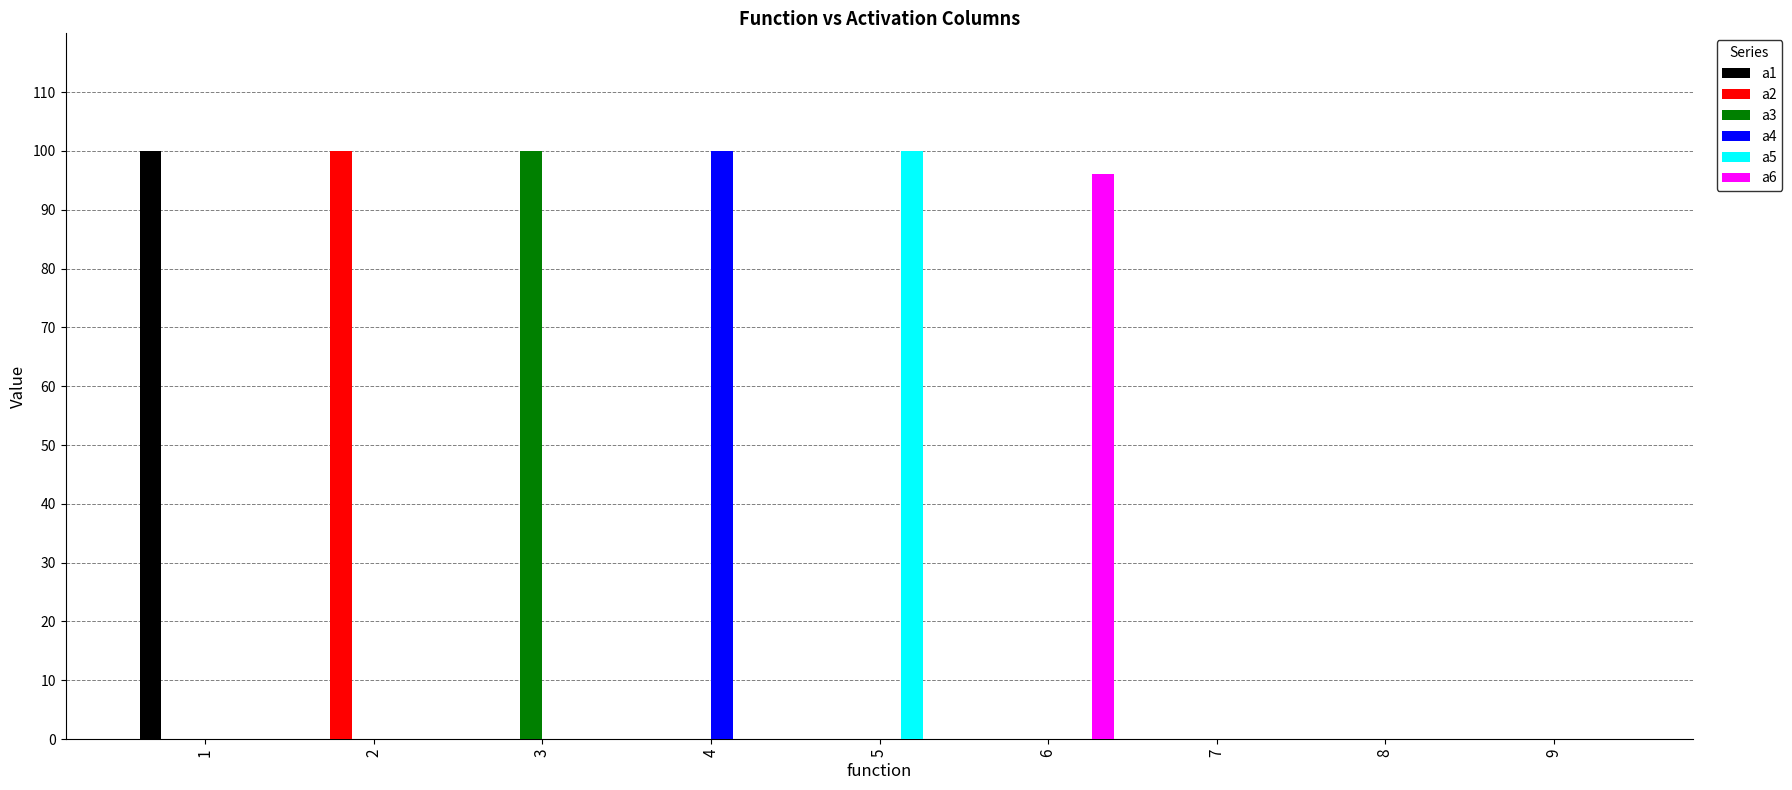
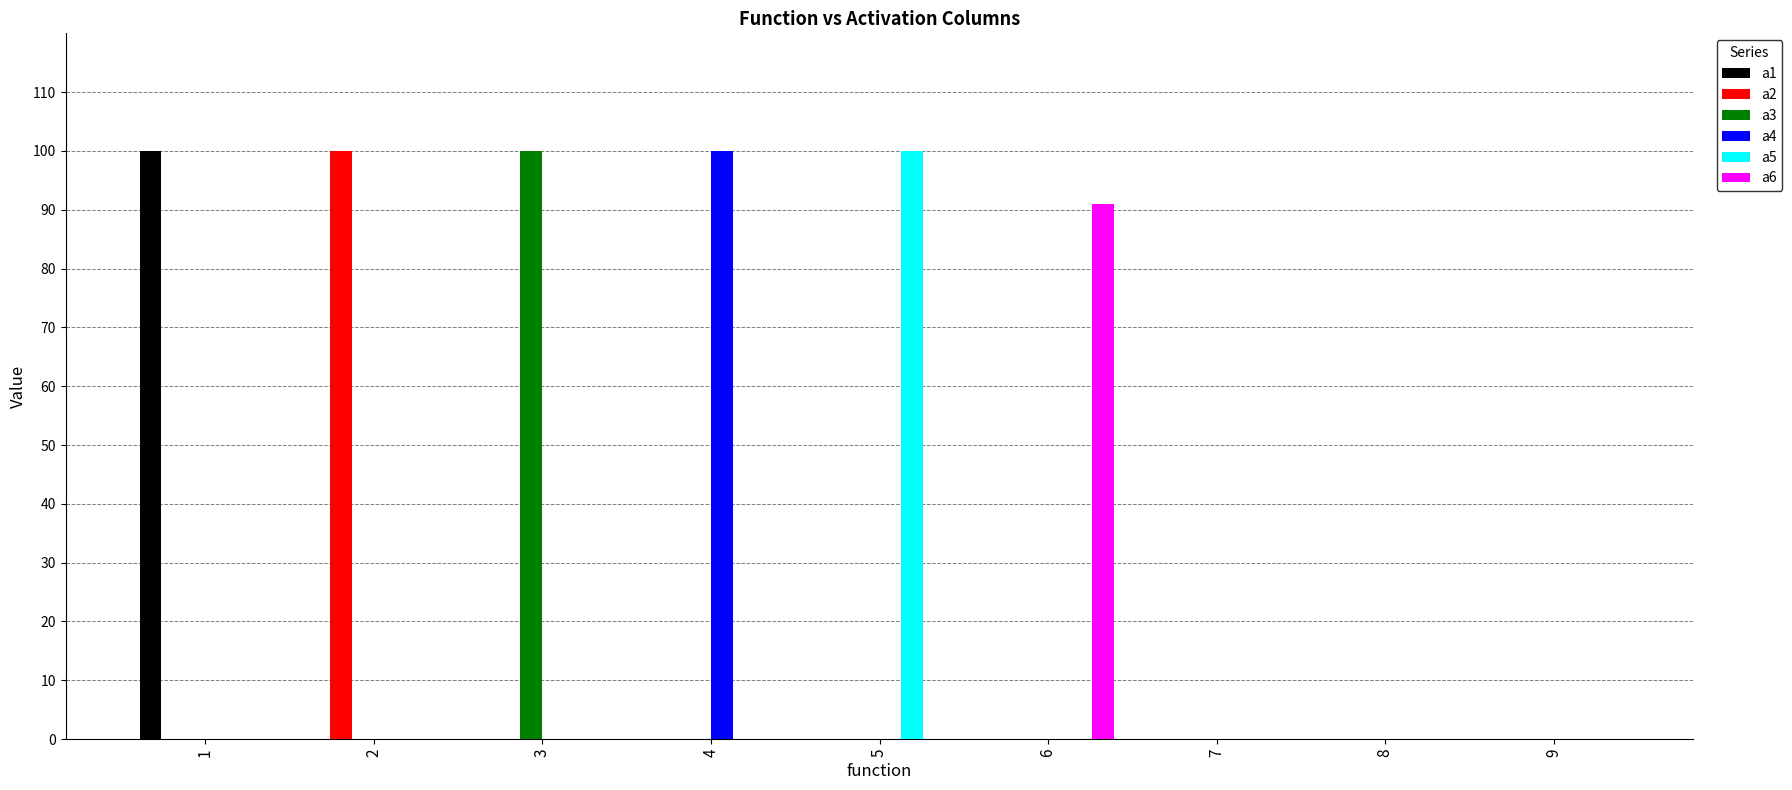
  {
    "a1": {
      "1": 100,
      "2": 0,
      "3": 0,
      "4": 0,
      "5": 0,
      "6": 0,
      "7": 0,
      "8": 0,
      "9": 0
    },
    "a2": {
      "1": 0,
      "2": 100,
      "3": 0,
      "4": 0,
      "5": 0,
      "6": 0,
      "7": 0,
      "8": 0,
      "9": 0
    },
    "a3": {
      "1": 0,
      "2": 0,
      "3": 100,
      "4": 0,
      "5": 0,
      "6": 0,
      "7": 0,
      "8": 0,
      "9": 0
    },
    "a4": {
      "1": 0,
      "2": 0,
      "3": 0,
      "4": 100,
      "5": 0,
      "6": 0,
      "7": 0,
      "8": 0,
      "9": 0
    },
    "a5": {
      "1": 0,
      "2": 0,
      "3": 0,
      "4": 0,
      "5": 100,
      "6": 0,
      "7": 0,
      "8": 0,
      "9": 0
    },
    "a6": {
      "1": 0,
      "2": 0,
      "3": 0,
      "4": 0,
      "5": 0,
-     "6": 96,
+     "6": 91,
      "7": 0,
      "8": 0,
      "9": 0
    }
  }
